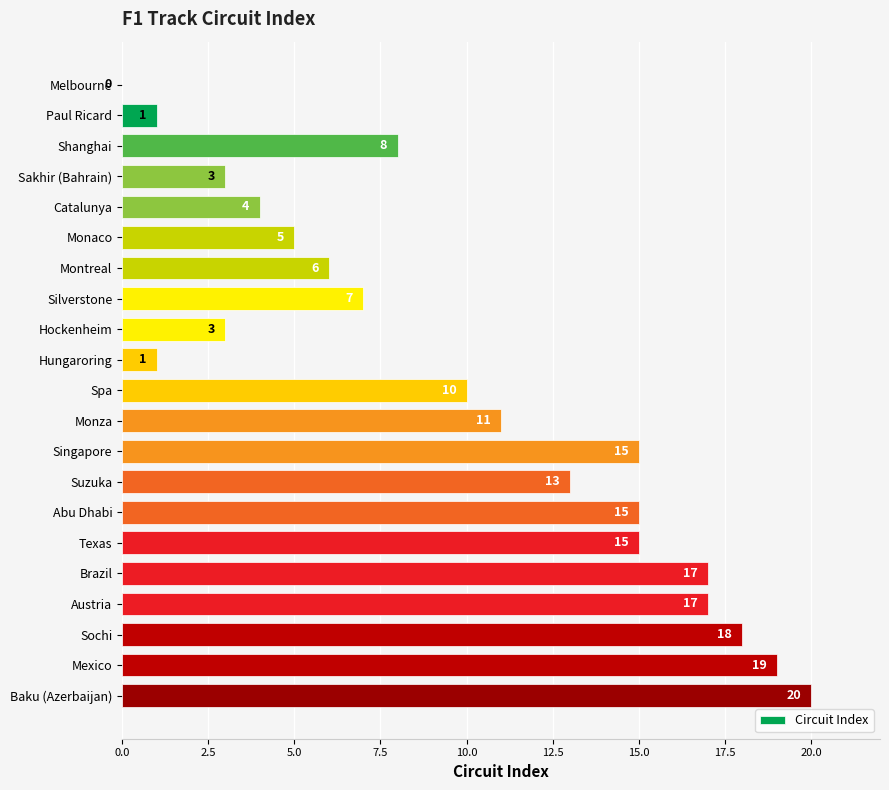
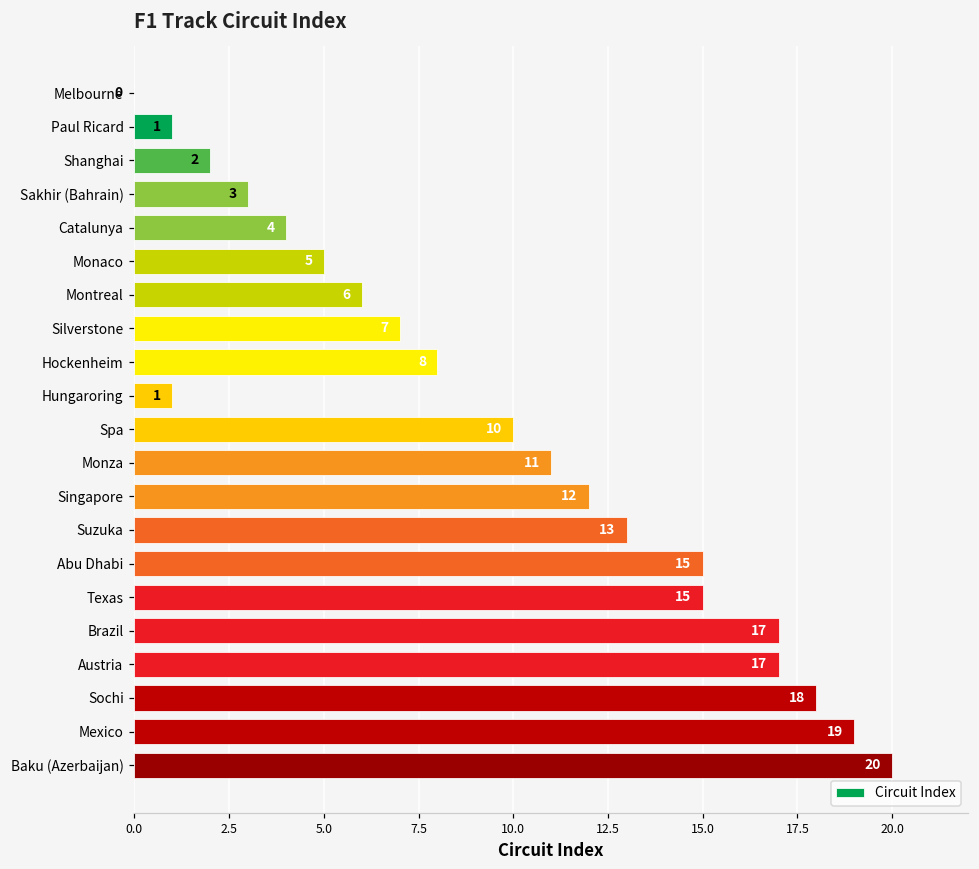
  {
    "Melbourne": 0,
    "Paul Ricard": 1,
-   "Shanghai": 8,
+   "Shanghai": 2,
    "Sakhir (Bahrain)": 3,
    "Catalunya": 4,
    "Monaco": 5,
    "Montreal": 6,
    "Silverstone": 7,
-   "Hockenheim": 3,
+   "Hockenheim": 8,
    "Hungaroring": 1,
    "Spa": 10,
    "Monza": 11,
-   "Singapore": 15,
+   "Singapore": 12,
    "Suzuka": 13,
    "Abu Dhabi": 15,
    "Texas": 15,
    "Brazil": 17,
    "Austria": 17,
    "Sochi": 18,
    "Mexico": 19,
    "Baku (Azerbaijan)": 20
  }
